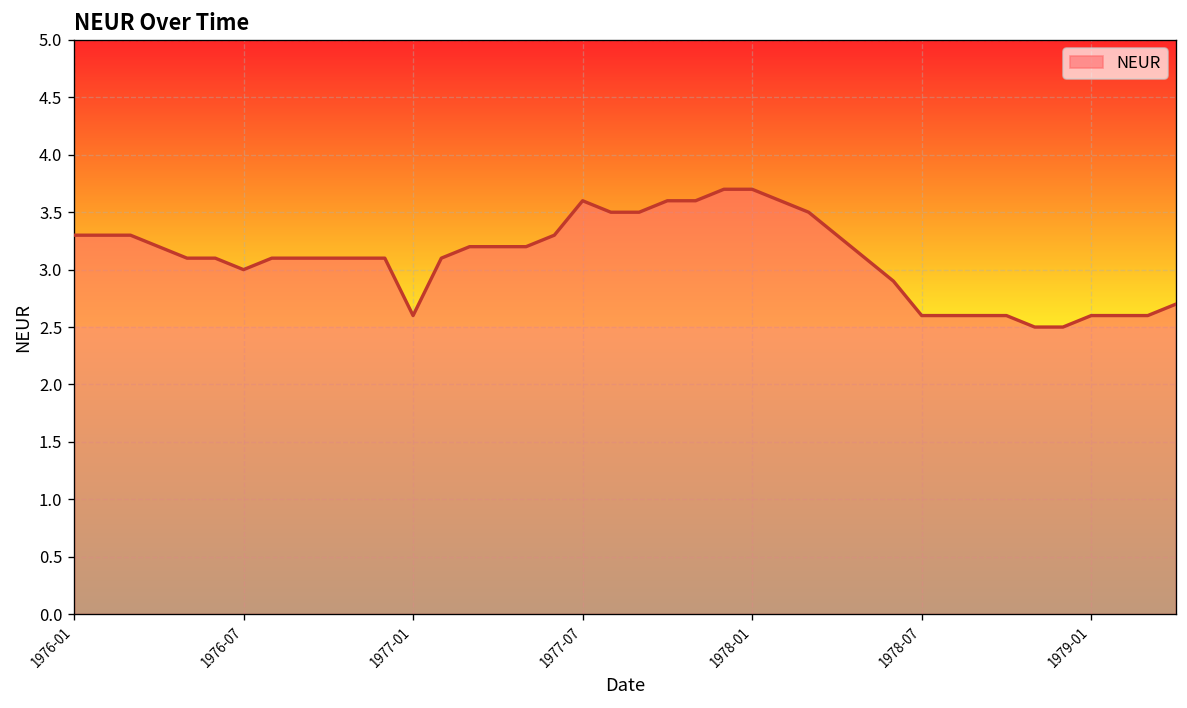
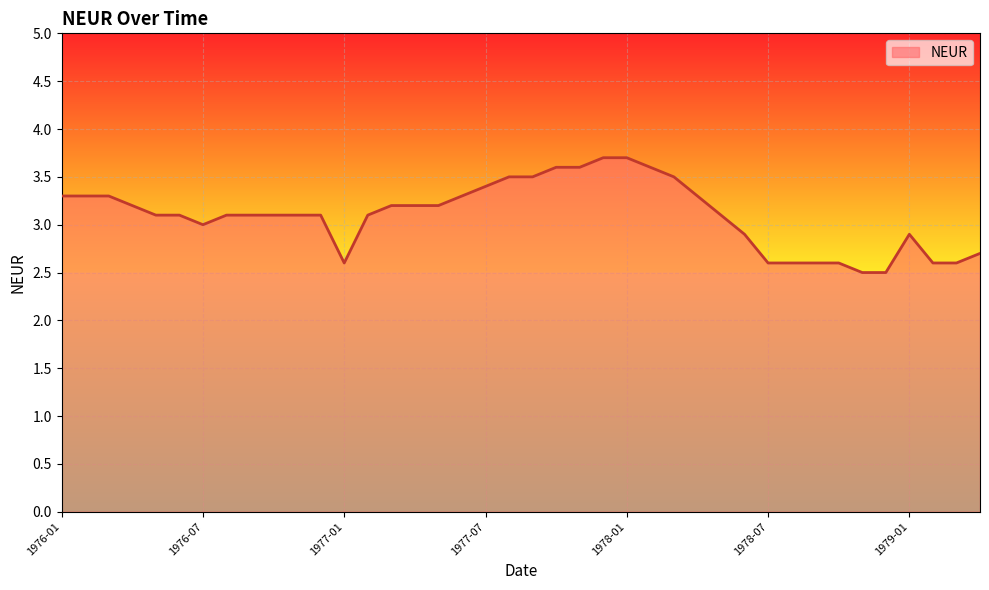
  {
    "1976-01": 3.3,
    "1976-07": 3.0,
    "1977-01": 2.6,
-   "1977-07": 3.6,
+   "1977-07": 3.4,
    "1978-01": 3.7,
    "1978-07": 2.6,
-   "1979-01": 2.6
+   "1979-01": 2.9
  }
